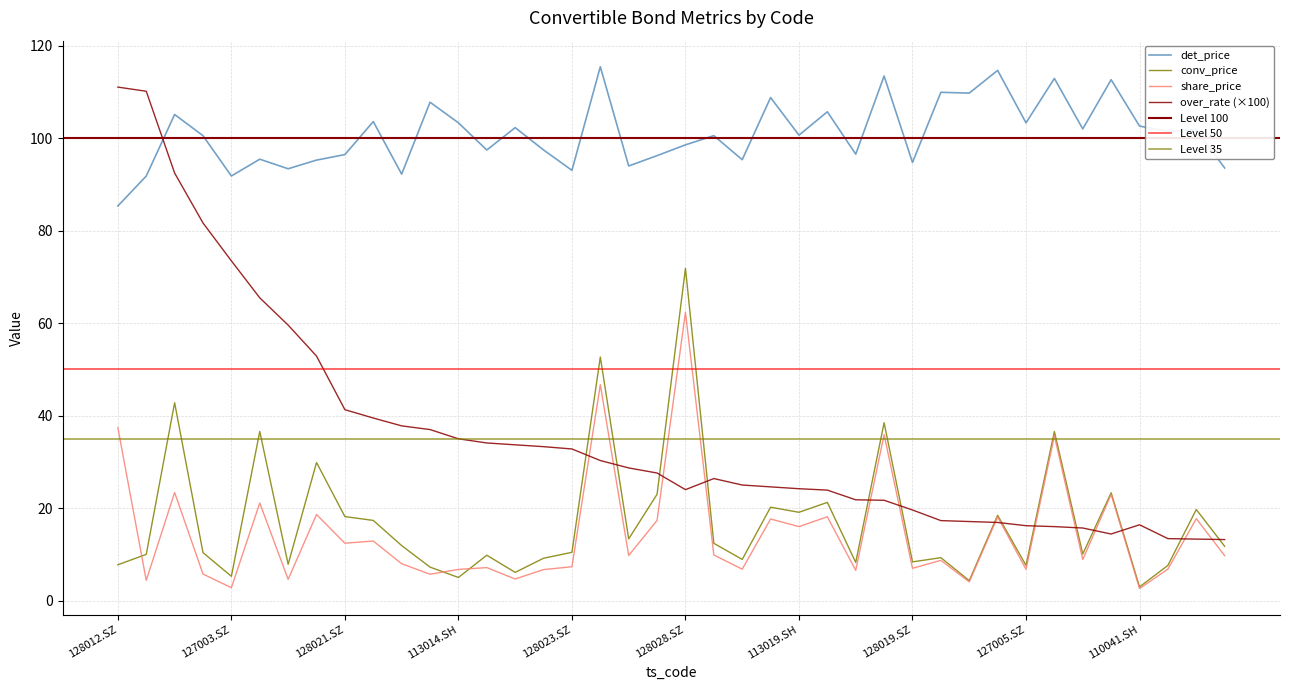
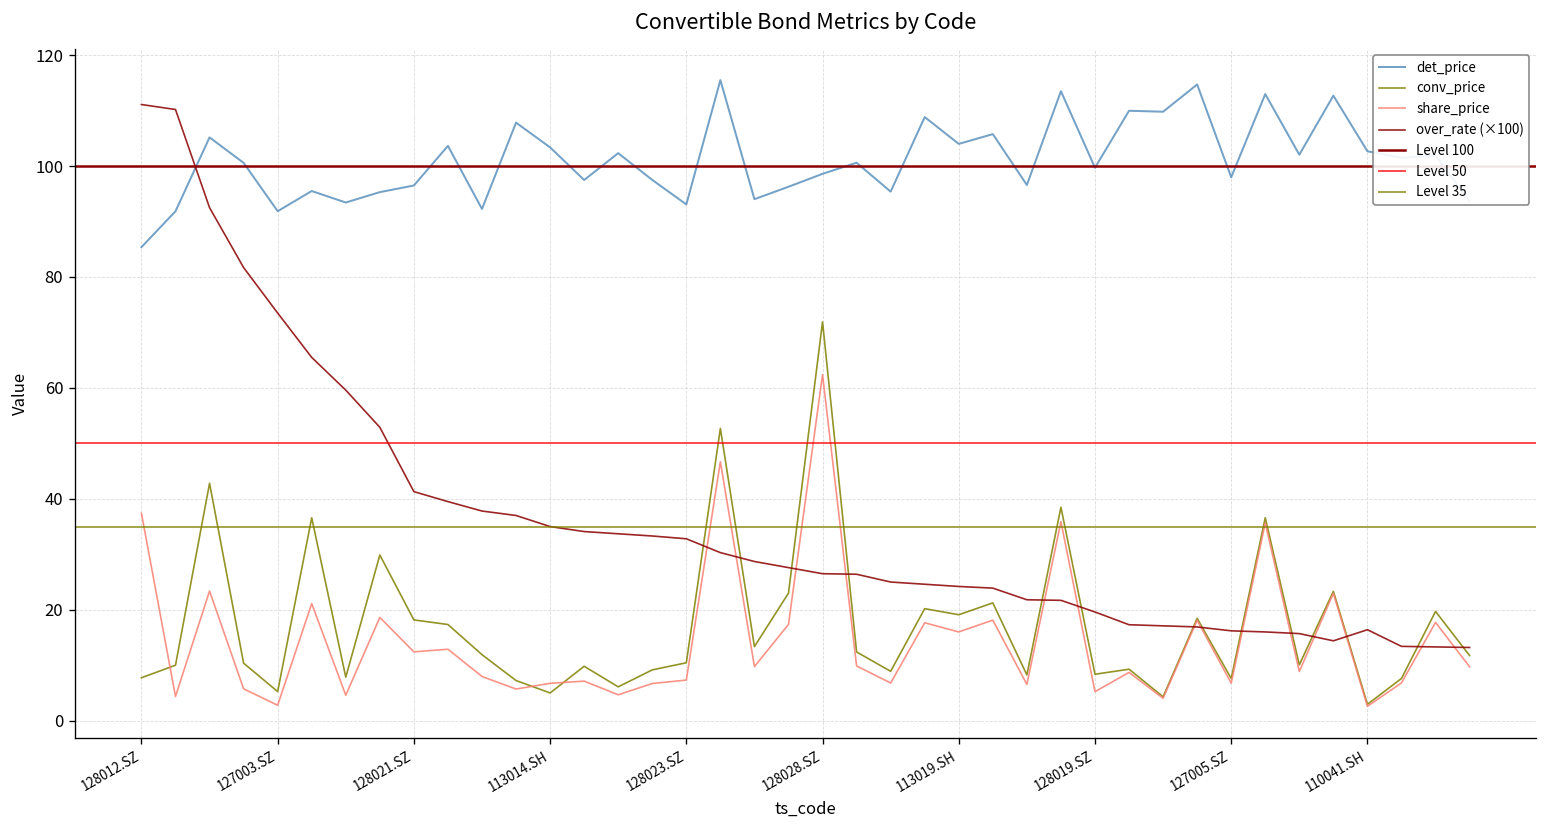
  {
    "det_price": {
      "128012.SZ": 85,
      "127003.SZ": 92,
      "128021.SZ": 97,
      "113014.SH": 103,
      "128023.SZ": 93,
      "128028.SZ": 99,
-     "113019.SH": 101,
-     "128019.SZ": 95,
-     "127005.SZ": 103,
+     "113019.SH": 104,
+     "128019.SZ": 100,
+     "127005.SZ": 98,
      "110041.SH": 103
    },
    "conv_price": {
      "128012.SZ": 8,
      "127003.SZ": 5,
      "128021.SZ": 18,
      "113014.SH": 5,
      "128023.SZ": 10,
      "128028.SZ": 72,
      "113019.SH": 19,
      "128019.SZ": 8,
      "127005.SZ": 8
    },
    "share_price": {
      "128012.SZ": 37,
      "127003.SZ": 3,
      "128021.SZ": 12,
      "113014.SH": 7,
      "128023.SZ": 7,
      "128028.SZ": 62,
      "113019.SH": 16,
-     "128019.SZ": 7,
+     "128019.SZ": 5,
      "127005.SZ": 7
    },
    "over_rate (×100)": {
      "128012.SZ": 111,
      "127003.SZ": 74,
      "128021.SZ": 41,
      "113014.SH": 35,
      "128023.SZ": 33,
-     "128028.SZ": 24,
+     "128028.SZ": 27,
      "113019.SH": 24,
      "128019.SZ": 20,
      "127005.SZ": 16,
      "110041.SH": 16
    }
  }
